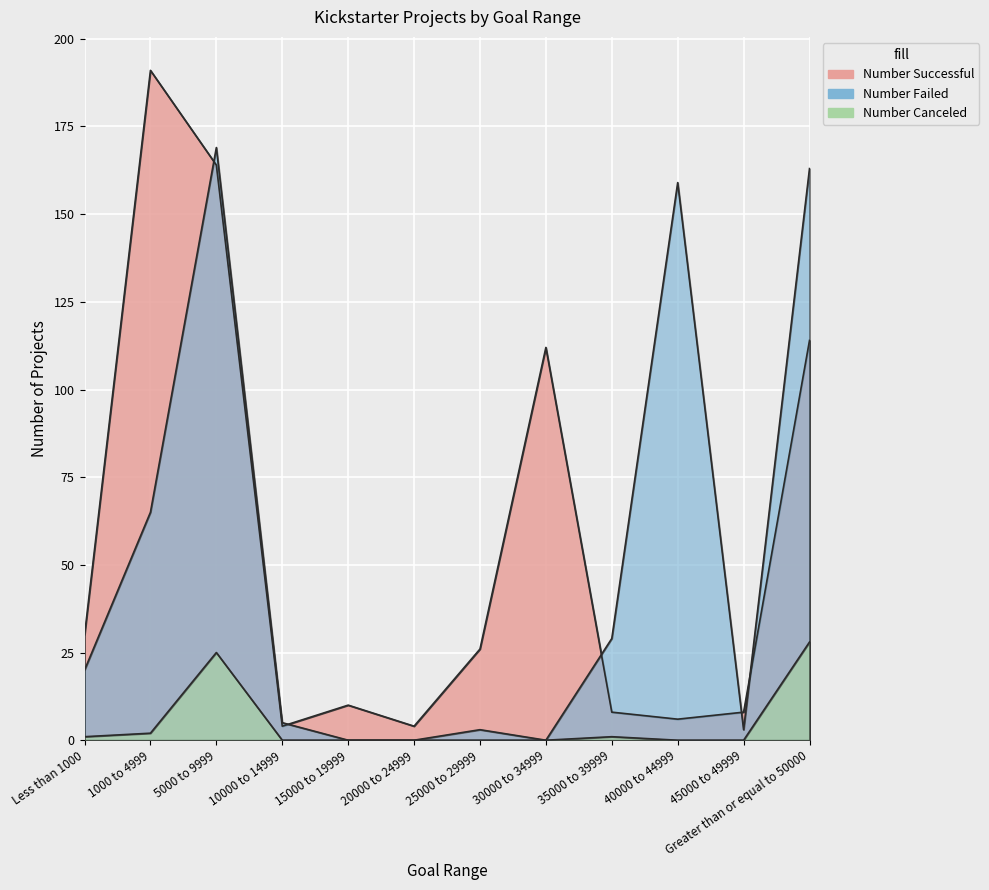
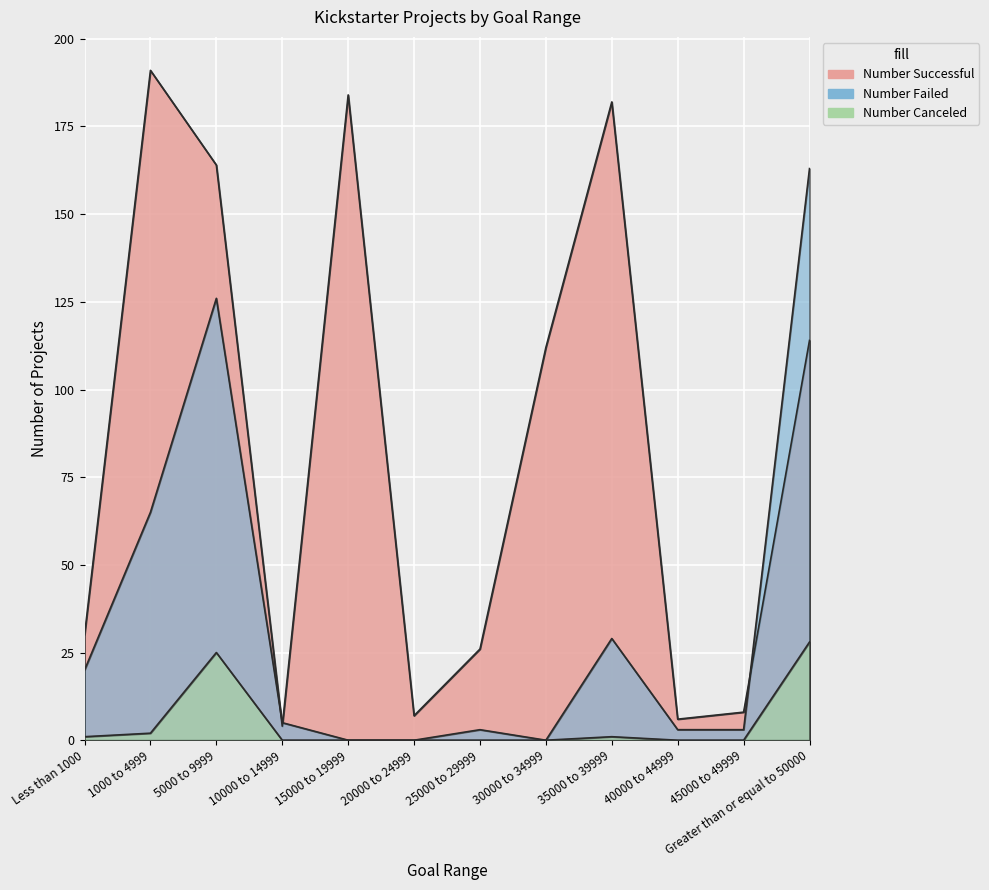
  {
    "Number Successful": {
      "Less than 1000": 30,
      "1000 to 4999": 191,
      "5000 to 9999": 164,
      "10000 to 14999": 4,
-     "15000 to 19999": 10,
-     "20000 to 24999": 4,
+     "15000 to 19999": 184,
+     "20000 to 24999": 7,
      "25000 to 29999": 26,
      "30000 to 34999": 112,
-     "35000 to 39999": 8,
+     "35000 to 39999": 182,
      "40000 to 44999": 6,
      "45000 to 49999": 8,
      "Greater than or equal to 50000": 114
    },
    "Number Failed": {
      "Less than 1000": 20,
      "1000 to 4999": 65,
-     "5000 to 9999": 169,
+     "5000 to 9999": 126,
      "10000 to 14999": 5,
      "25000 to 29999": 3,
      "35000 to 39999": 29,
-     "40000 to 44999": 159,
+     "40000 to 44999": 3,
      "45000 to 49999": 3,
      "Greater than or equal to 50000": 163
    },
    "Number Canceled": {
      "Less than 1000": 1,
      "1000 to 4999": 2,
      "5000 to 9999": 25,
      "10000 to 14999": 0,
      "25000 to 29999": 0,
      "35000 to 39999": 1,
      "40000 to 44999": 0,
      "45000 to 49999": 0,
      "Greater than or equal to 50000": 28
    }
  }
